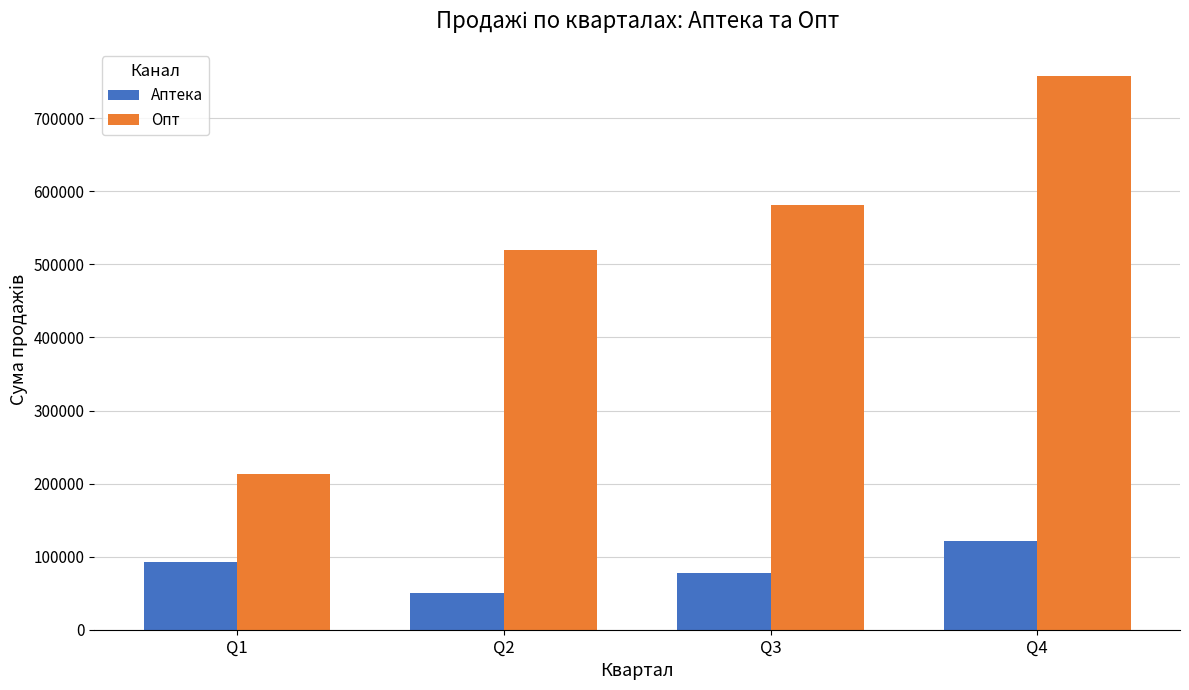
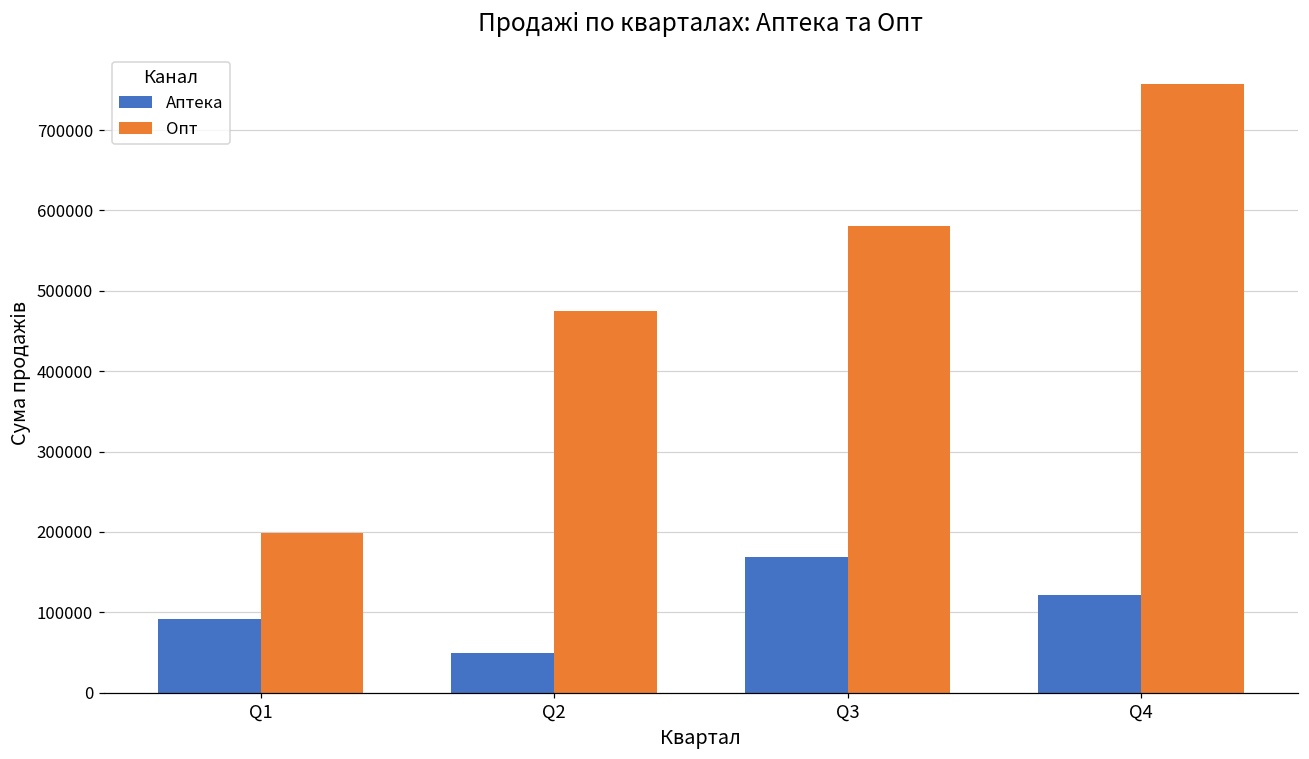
  {
    "Аптека": {
      "Q1": 90000,
      "Q2": 50000,
-     "Q3": 80000,
+     "Q3": 170000,
      "Q4": 120000
    },
    "Опт": {
-     "Q1": 210000,
-     "Q2": 520000,
+     "Q1": 200000,
+     "Q2": 480000,
      "Q3": 580000,
      "Q4": 760000
    }
  }
